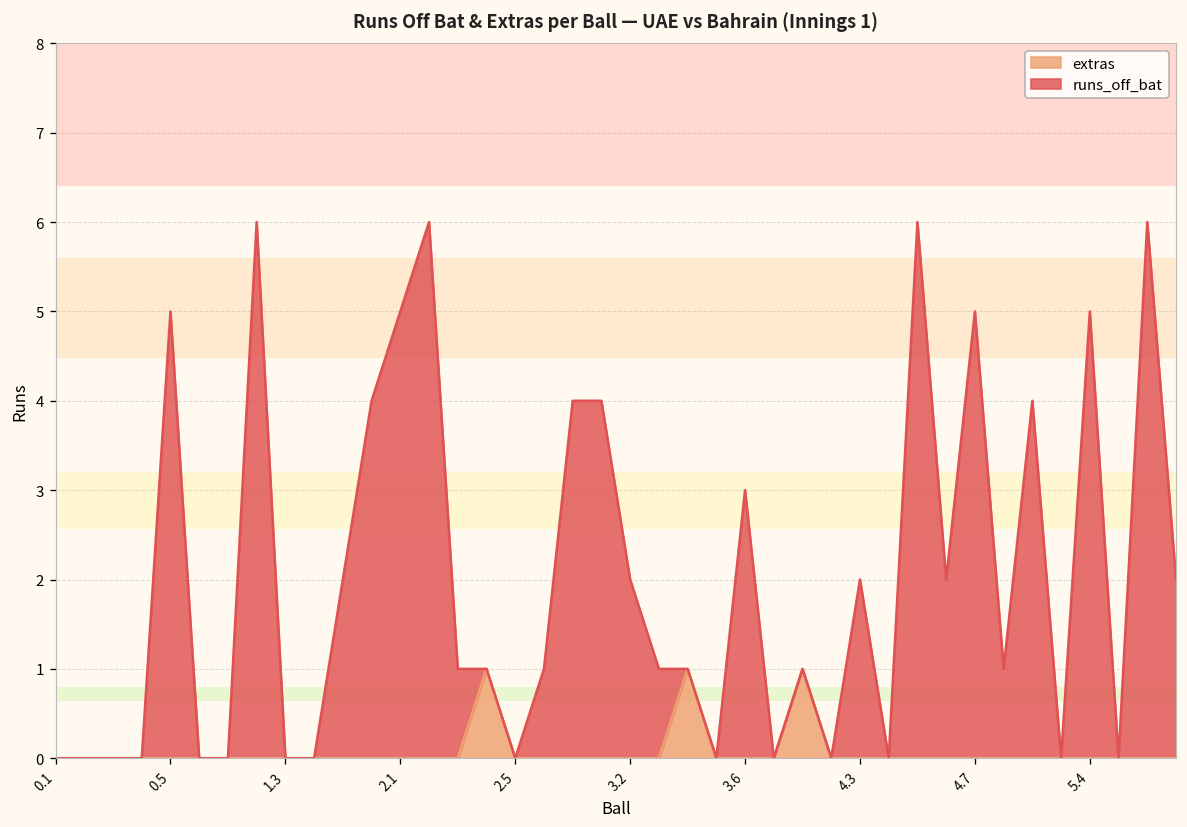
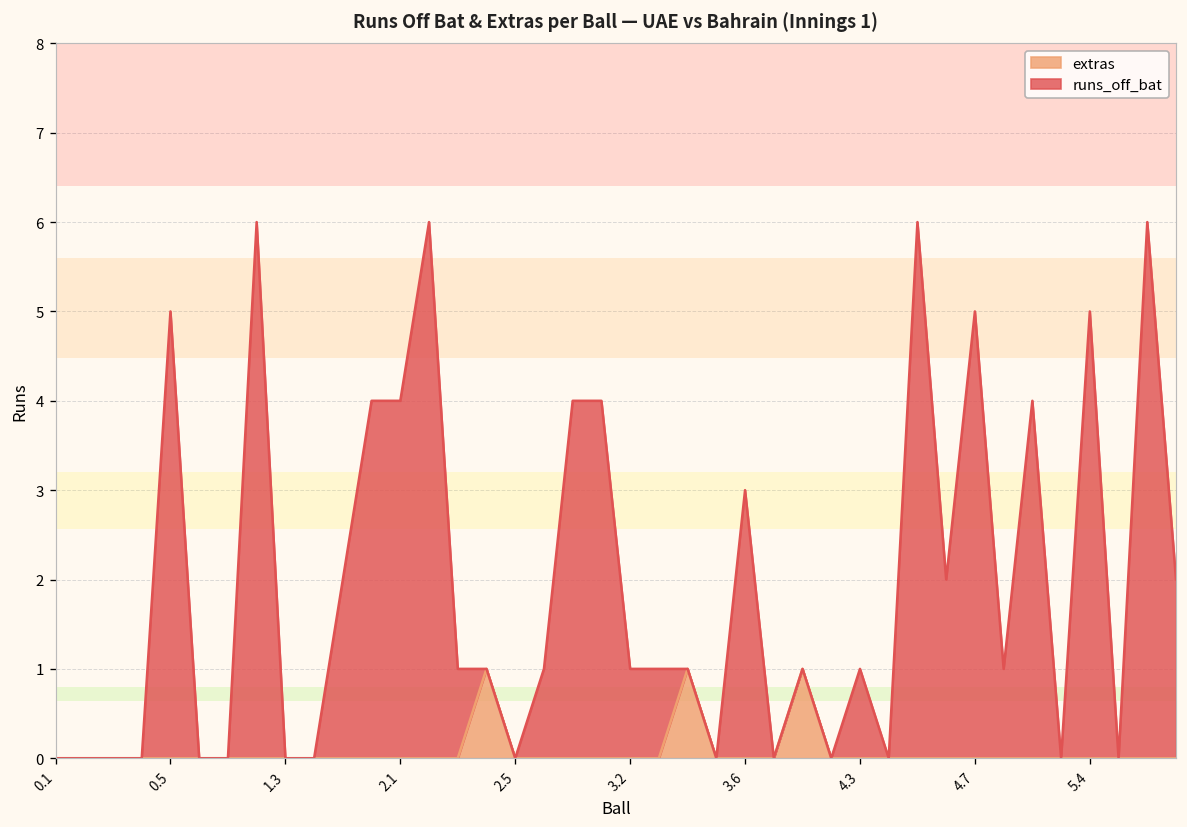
  {
    "extras": {
      "0.5": 0,
      "2.1": 0,
      "3.2": 0,
      "3.6": 0,
      "4.3": 0,
      "4.7": 0,
      "5.4": 0
    },
    "runs_off_bat": {
      "0.5": 5,
-     "2.1": 5,
-     "3.2": 2,
+     "2.1": 4,
+     "3.2": 1,
      "3.6": 3,
-     "4.3": 2,
+     "4.3": 1,
      "4.7": 5,
      "5.4": 5
    }
  }
